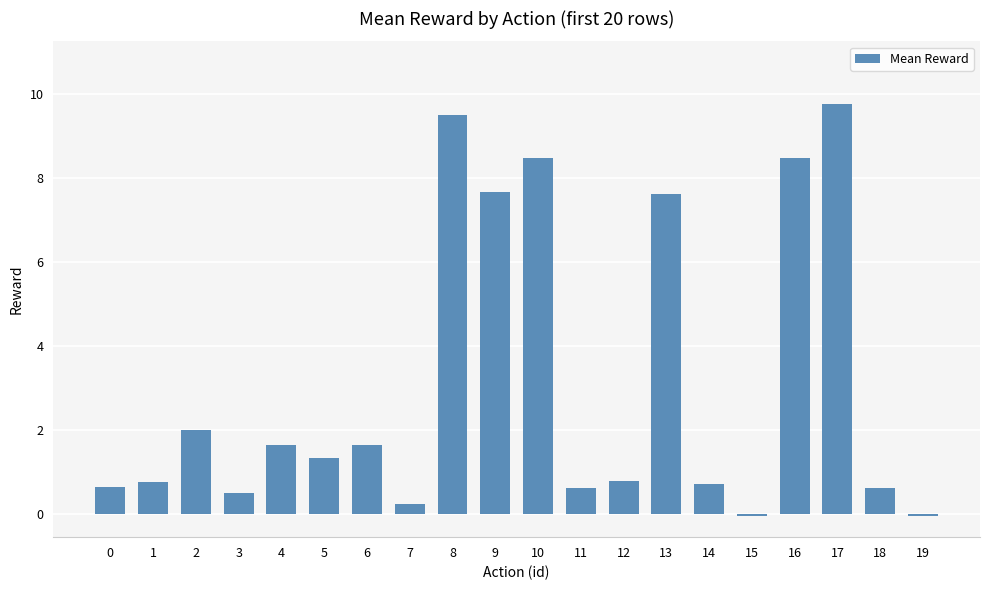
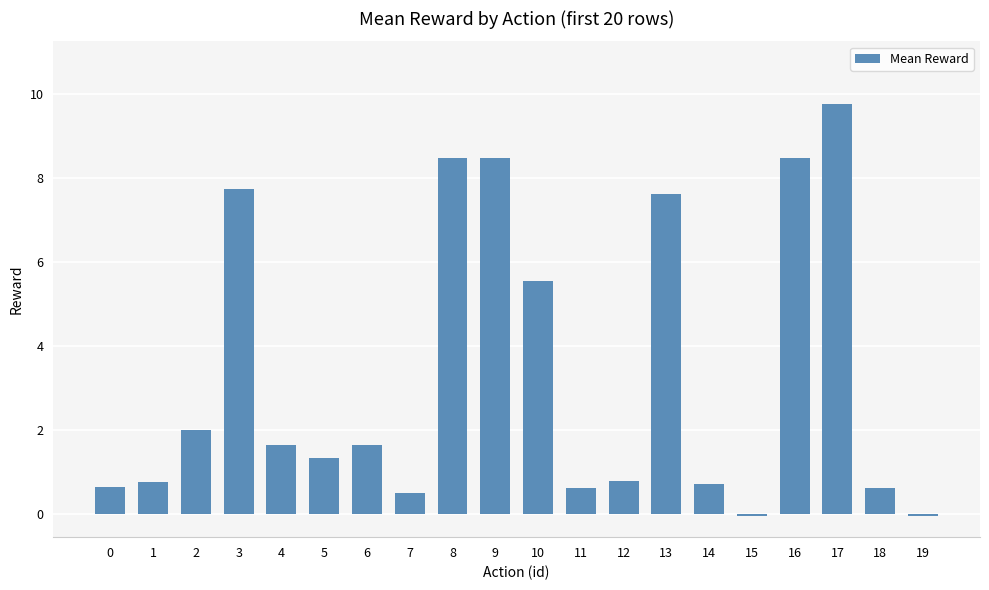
  {
    "0": 0.6,
    "1": 0.8,
    "2": 2.0,
-   "3": 0.5,
+   "3": 7.7,
    "4": 1.7,
    "5": 1.3,
    "6": 1.7,
-   "7": 0.2,
-   "8": 9.5,
-   "9": 7.7,
-   "10": 8.5,
+   "7": 0.5,
+   "8": 8.5,
+   "9": 8.5,
+   "10": 5.6,
    "11": 0.6,
    "12": 0.8,
    "13": 7.6,
    "14": 0.7,
    "16": 8.5,
    "17": 9.7,
    "18": 0.6
  }
